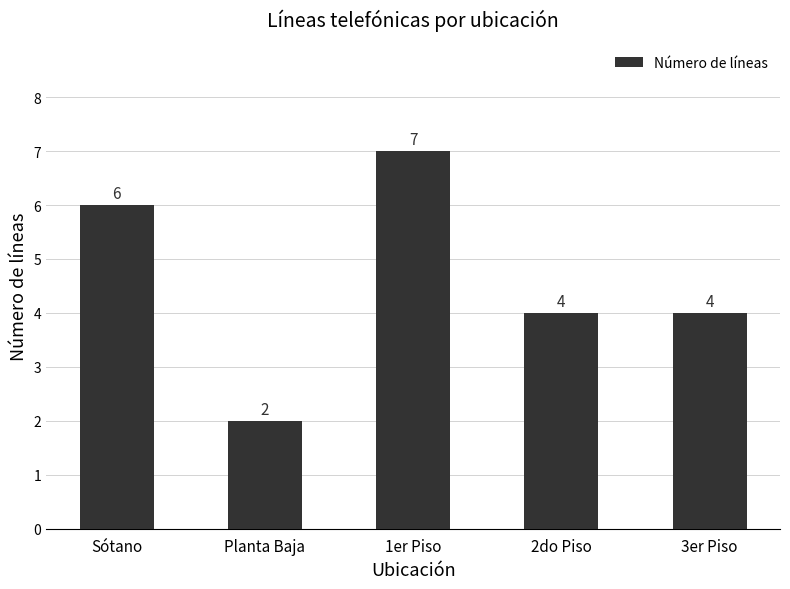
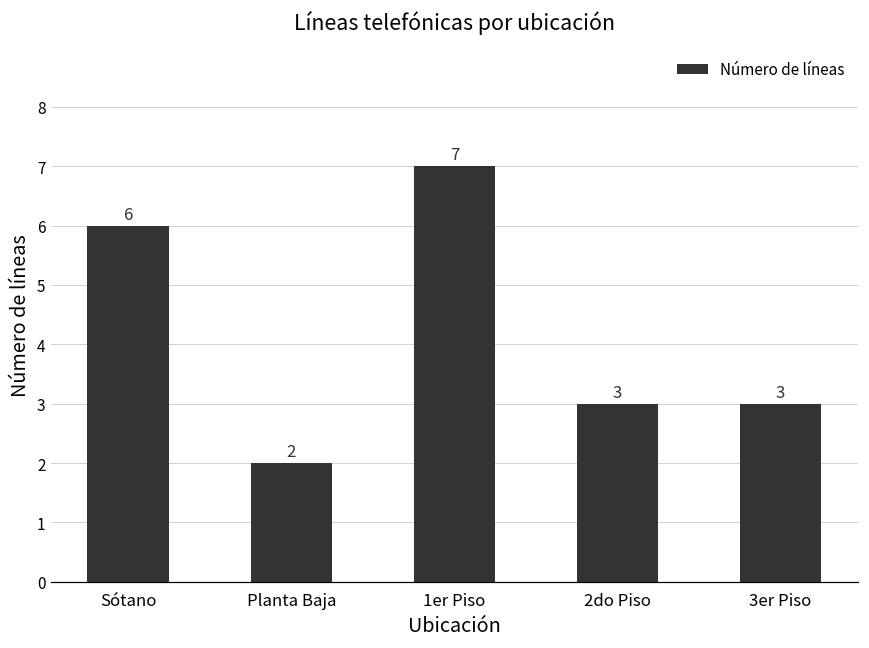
  {
    "Sótano": 6,
    "Planta Baja": 2,
    "1er Piso": 7,
-   "2do Piso": 4,
-   "3er Piso": 4
+   "2do Piso": 3,
+   "3er Piso": 3
  }
